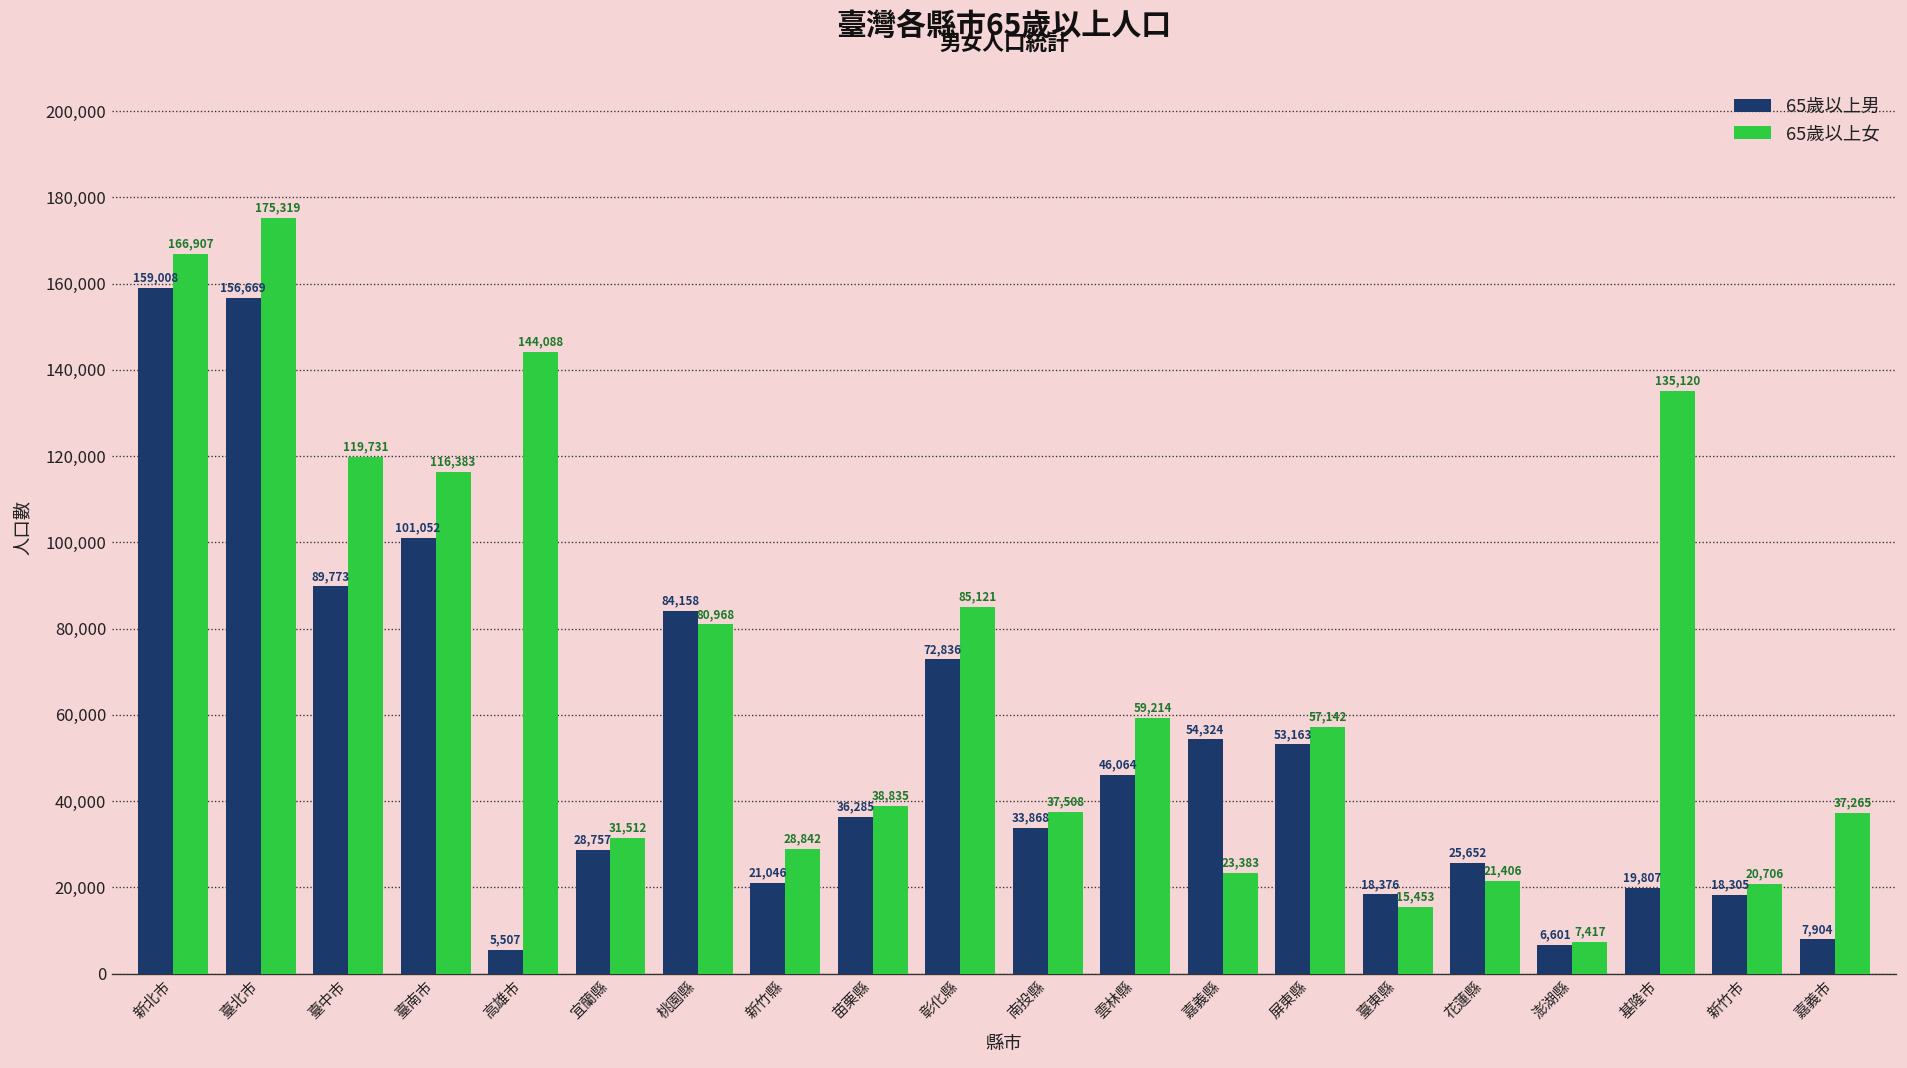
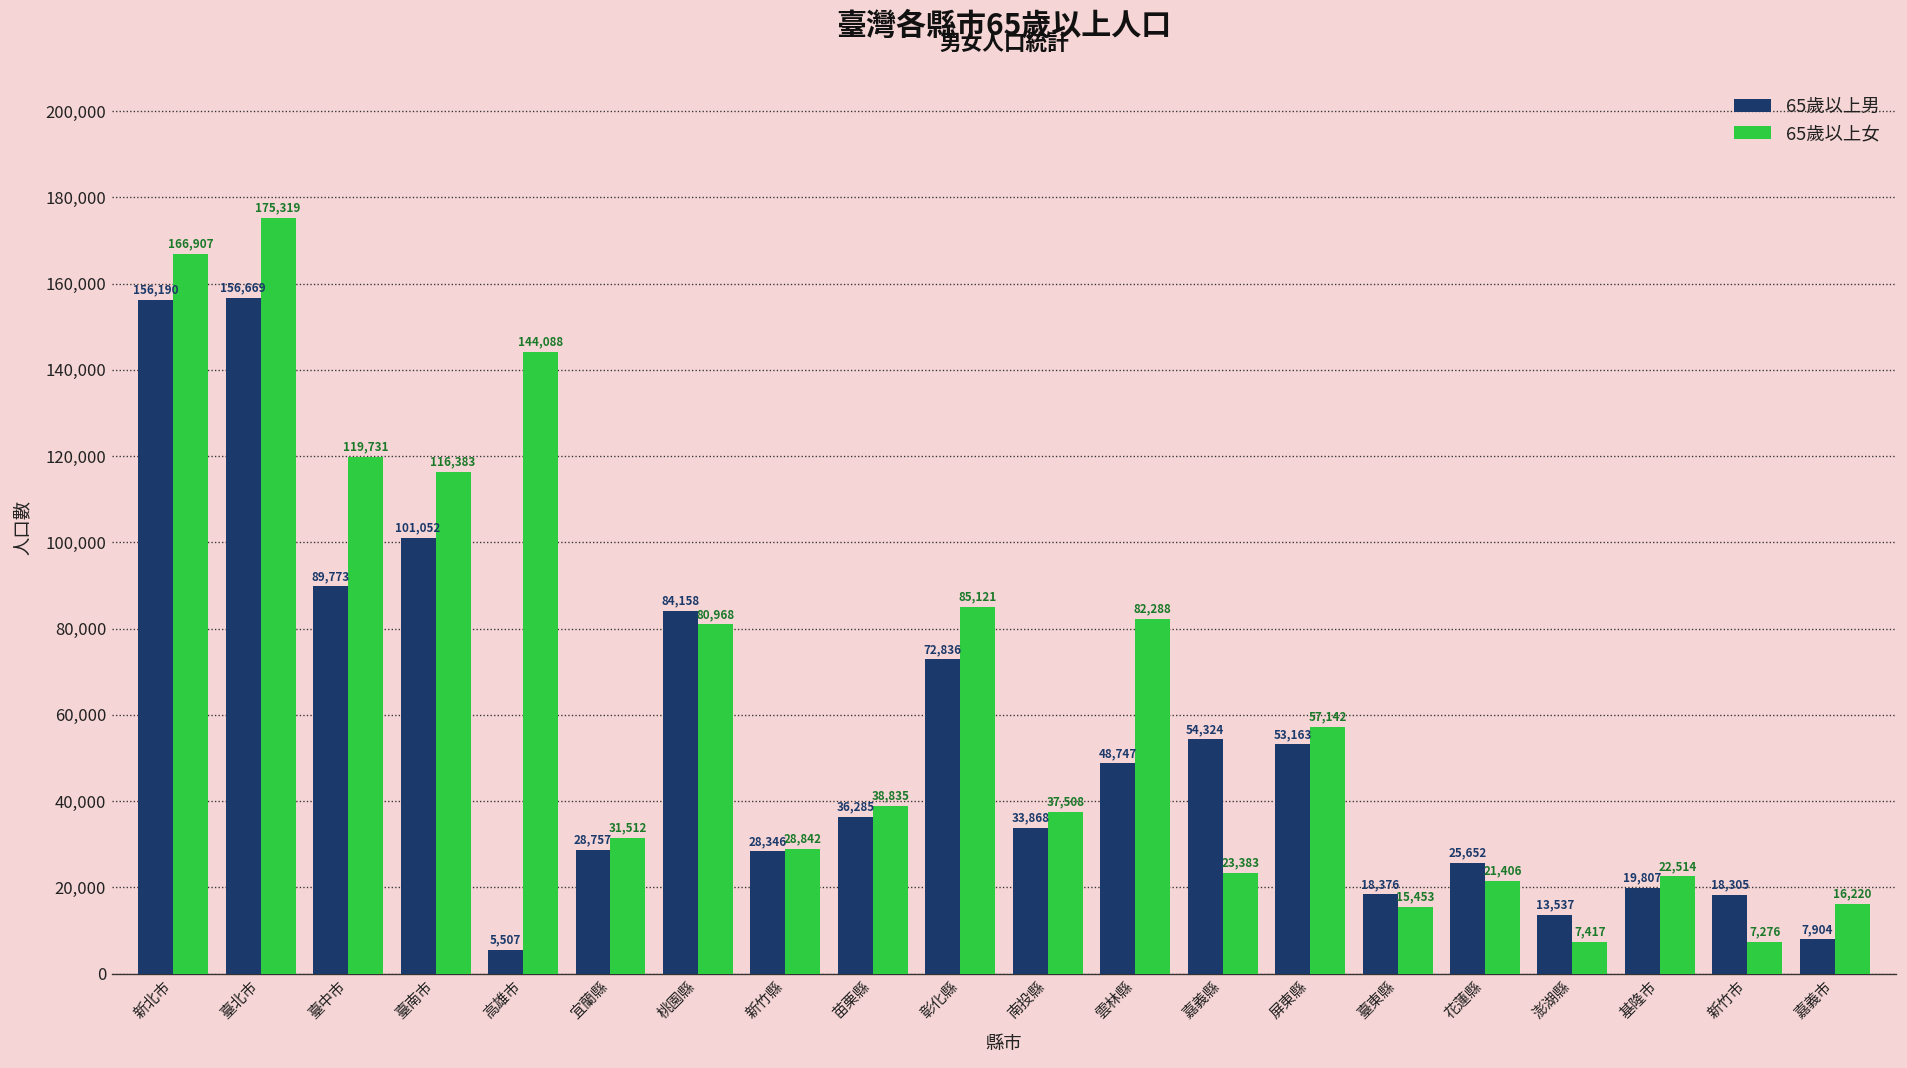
  {
    "65歲以上男": {
-     "新北市": "159,008",
+     "新北市": "156,190",
      "臺北市": "156,669",
      "臺中市": "89,773",
      "臺南市": "101,052",
      "高雄市": "5,507",
      "宜蘭縣": "28,757",
      "桃園縣": "84,158",
-     "新竹縣": "21,046",
+     "新竹縣": "28,346",
      "苗栗縣": "36,285",
      "彰化縣": "72,836",
      "南投縣": "33,868",
-     "雲林縣": "46,064",
+     "雲林縣": "48,747",
      "嘉義縣": "54,324",
      "屏東縣": "53,163",
      "臺東縣": "18,376",
      "花蓮縣": "25,652",
-     "澎湖縣": "6,601",
+     "澎湖縣": "13,537",
      "基隆市": "19,807",
      "新竹市": "18,305",
      "嘉義市": "7,904"
    },
    "65歲以上女": {
      "新北市": "166,907",
      "臺北市": "175,319",
      "臺中市": "119,731",
      "臺南市": "116,383",
      "高雄市": "144,088",
      "宜蘭縣": "31,512",
      "桃園縣": "80,968",
      "新竹縣": "28,842",
      "苗栗縣": "38,835",
      "彰化縣": "85,121",
      "南投縣": "37,508",
-     "雲林縣": "59,214",
+     "雲林縣": "82,288",
      "嘉義縣": "23,383",
      "屏東縣": "57,142",
      "臺東縣": "15,453",
      "花蓮縣": "21,406",
      "澎湖縣": "7,417",
-     "基隆市": "135,120",
-     "新竹市": "20,706",
-     "嘉義市": "37,265"
+     "基隆市": "22,514",
+     "新竹市": "7,276",
+     "嘉義市": "16,220"
    }
  }
